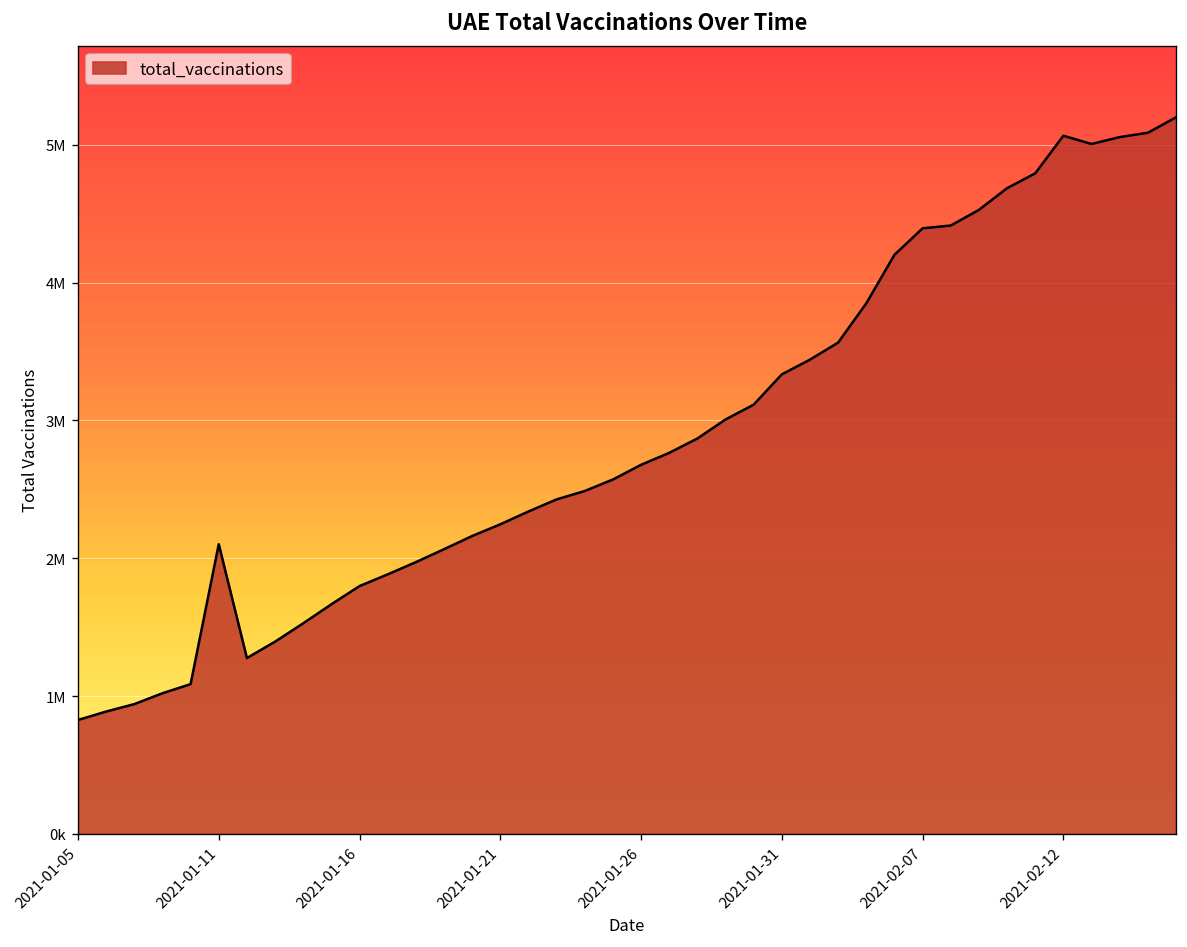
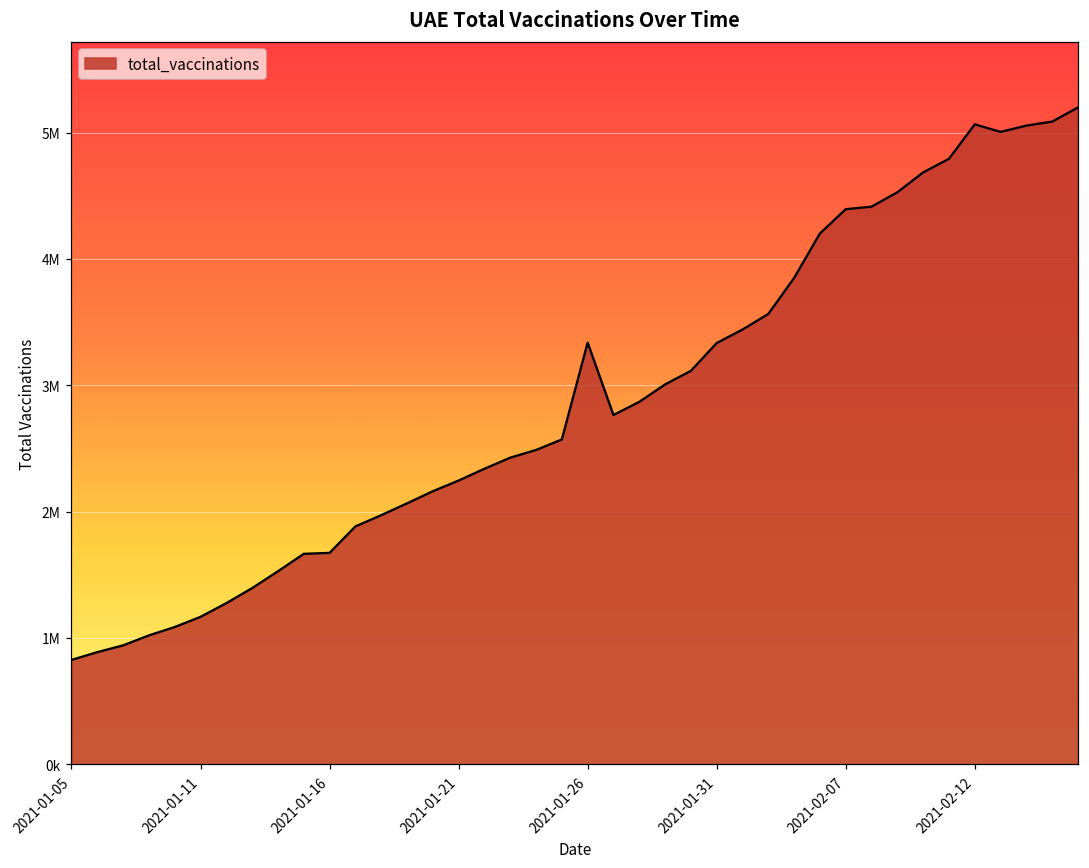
  {
    "2021-01-05": 830000,
-   "2021-01-11": 2100000,
-   "2021-01-16": 1800000,
+   "2021-01-11": 1170000,
+   "2021-01-16": 1670000,
    "2021-01-21": 2250000,
-   "2021-01-26": 2680000,
+   "2021-01-26": 3340000,
    "2021-01-31": 3330000,
    "2021-02-07": 4390000,
    "2021-02-12": 5070000
  }
